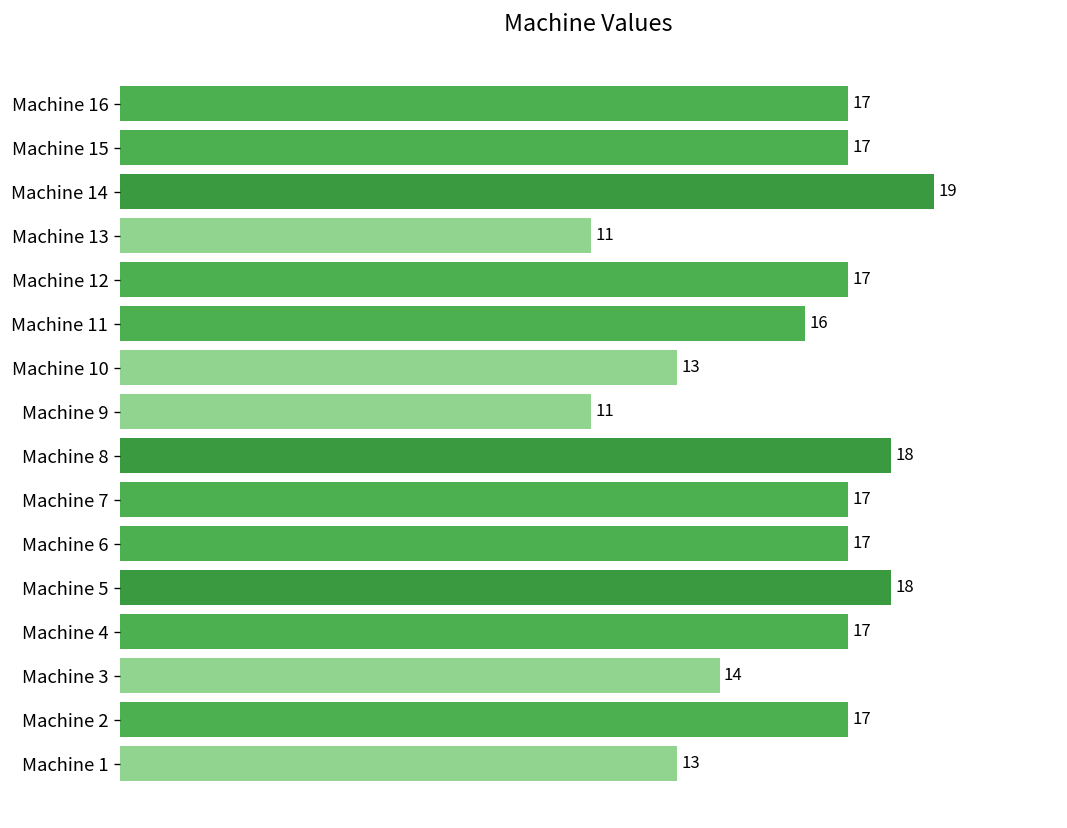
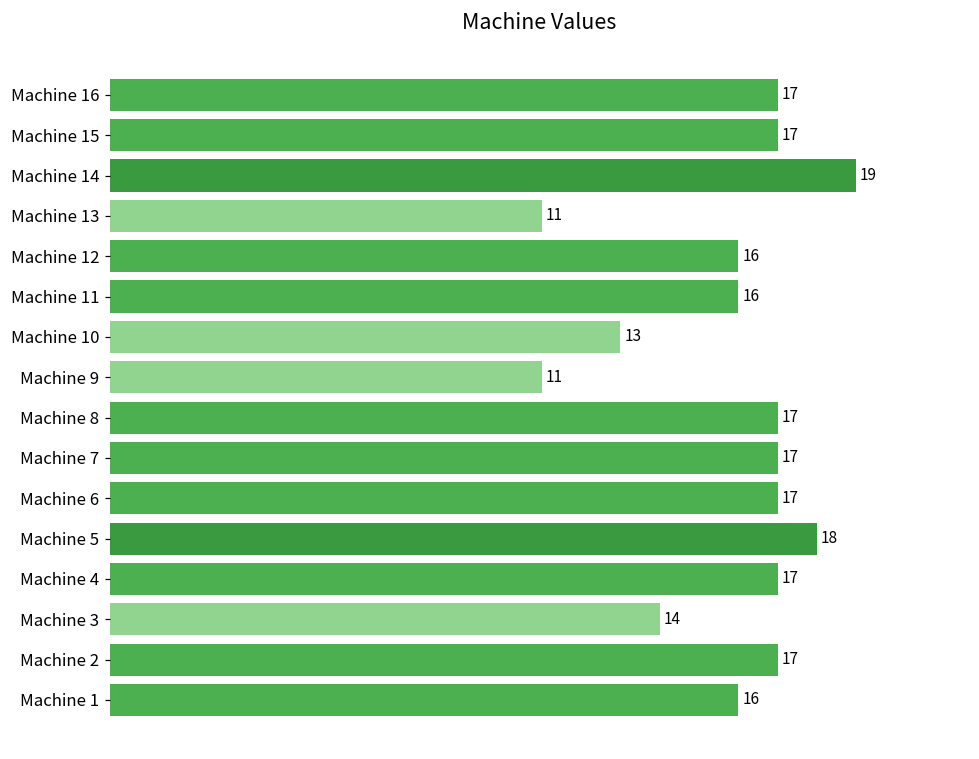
  {
    "Machine 16": 17,
    "Machine 15": 17,
    "Machine 14": 19,
    "Machine 13": 11,
-   "Machine 12": 17,
+   "Machine 12": 16,
    "Machine 11": 16,
    "Machine 10": 13,
    "Machine 9": 11,
-   "Machine 8": 18,
+   "Machine 8": 17,
    "Machine 7": 17,
    "Machine 6": 17,
    "Machine 5": 18,
    "Machine 4": 17,
    "Machine 3": 14,
    "Machine 2": 17,
-   "Machine 1": 13
+   "Machine 1": 16
  }
